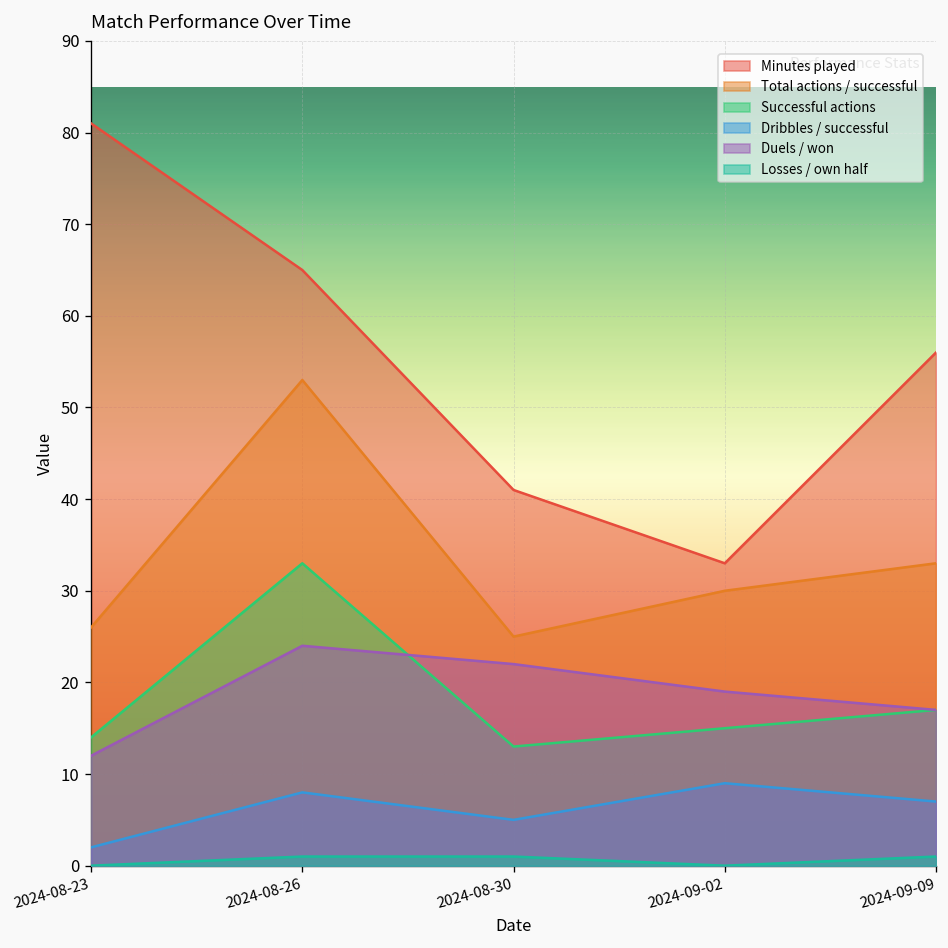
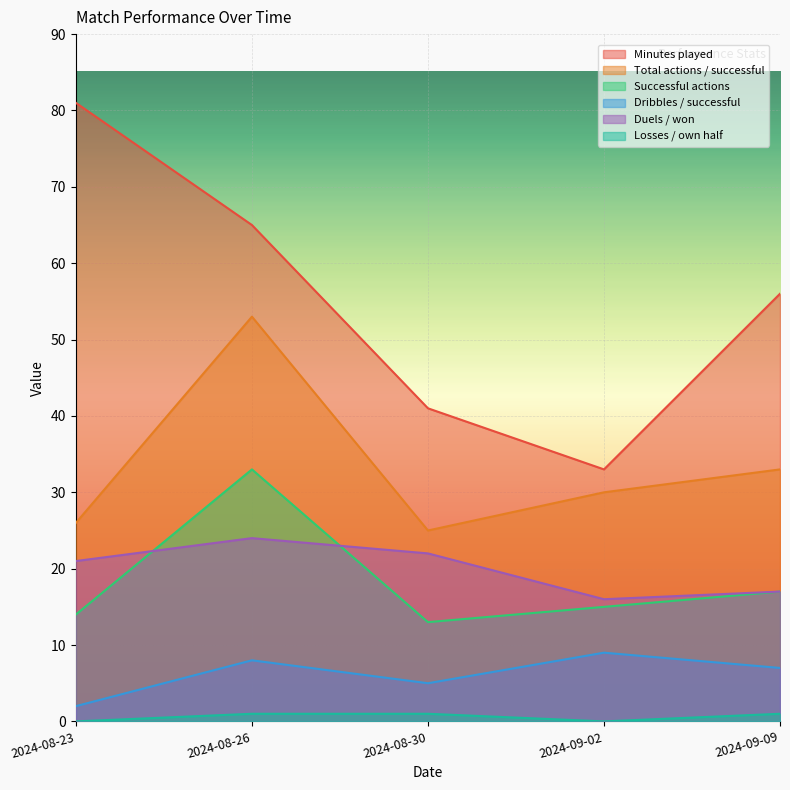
  {
    "Duels / won": {
-     "2024-08-23": 12,
+     "2024-08-23": 21,
      "2024-08-26": 24,
      "2024-08-30": 22,
-     "2024-09-02": 19
+     "2024-09-02": 16
    }
  }
